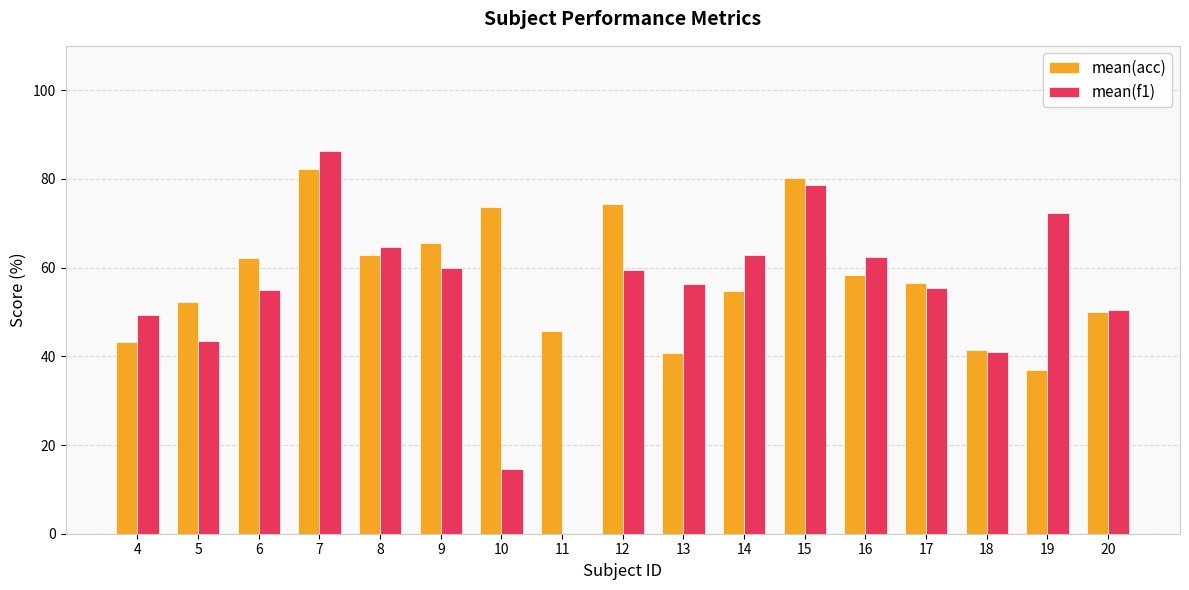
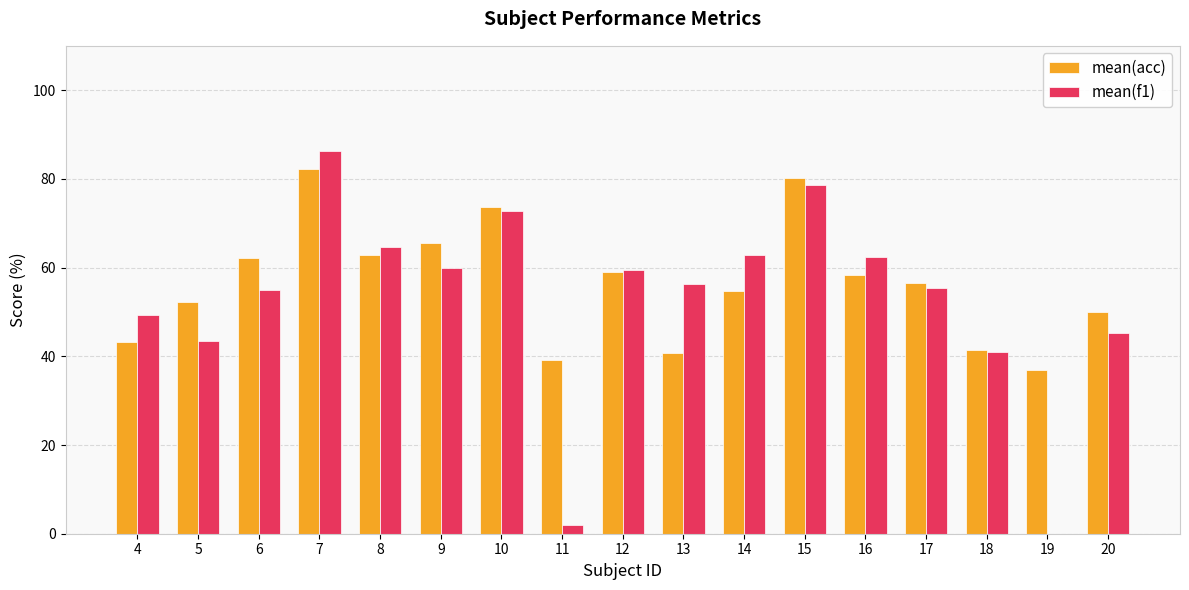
  {
    "mean(acc)": {
      "4": 43,
      "5": 52,
      "6": 62,
      "7": 82,
      "8": 63,
      "9": 66,
      "10": 74,
-     "11": 46,
-     "12": 74,
+     "11": 39,
+     "12": 59,
      "13": 41,
      "14": 55,
      "15": 80,
      "16": 58,
      "17": 57,
      "18": 41,
      "19": 37,
      "20": 50
    },
    "mean(f1)": {
      "4": 49,
      "5": 44,
      "6": 55,
      "7": 86,
      "8": 65,
      "9": 60,
-     "10": 15,
-     "11": 0,
+     "10": 73,
+     "11": 2,
      "12": 60,
      "13": 56,
      "14": 63,
      "15": 79,
      "16": 62,
      "17": 55,
      "18": 41,
-     "19": 72,
-     "20": 50
+     "19": 0,
+     "20": 45
    }
  }
